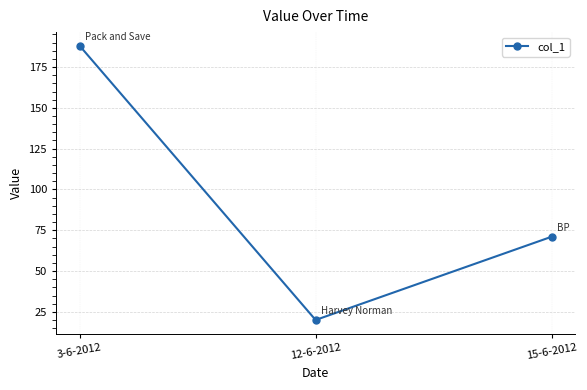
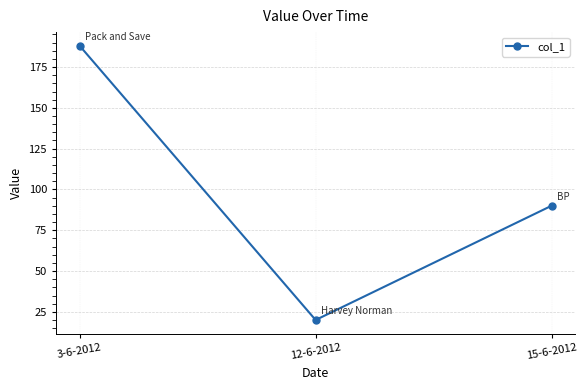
  {
    "3-6-2012": 188,
    "12-6-2012": 20,
-   "15-6-2012": 71
+   "15-6-2012": 90
  }
